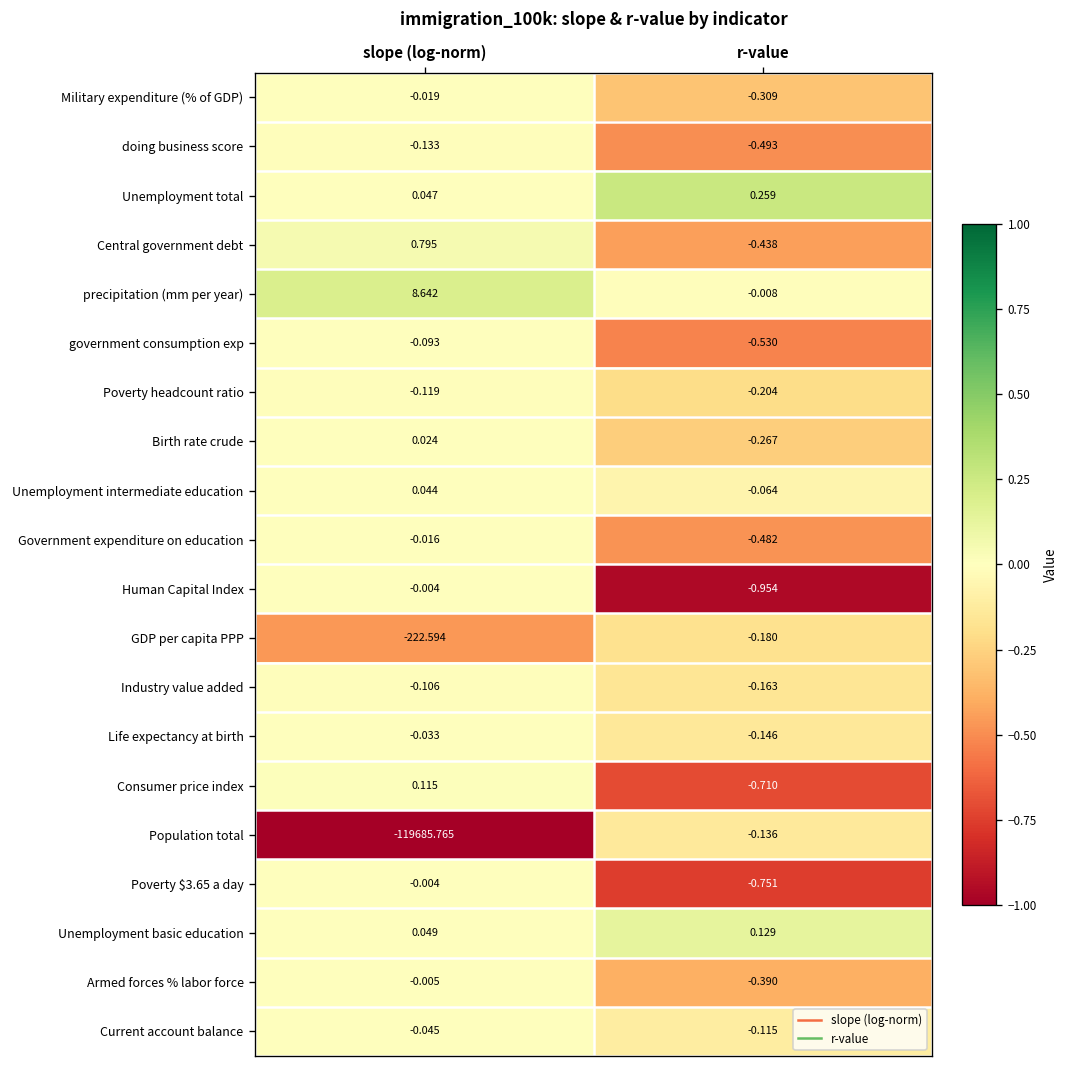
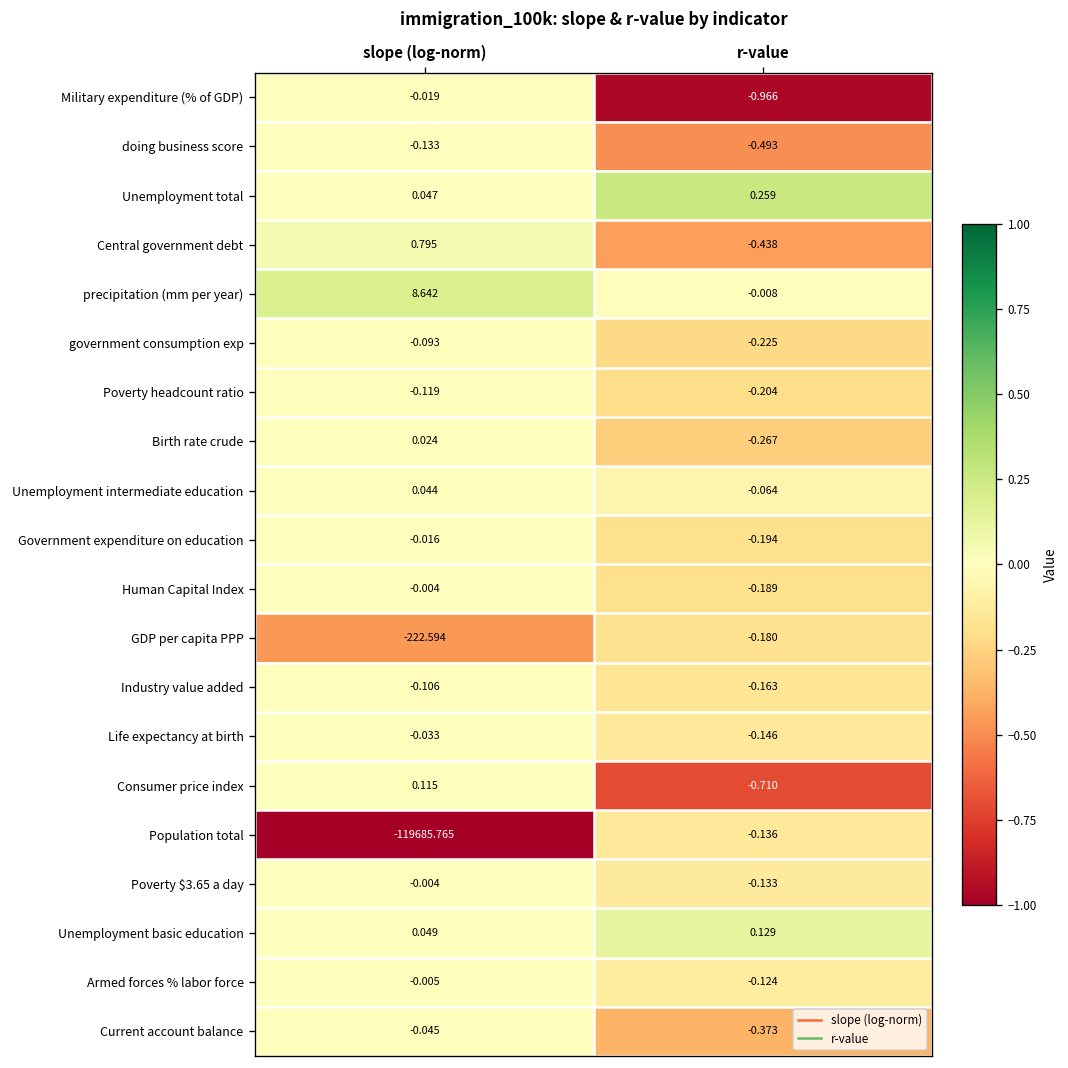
  {
    "Military expenditure (% of GDP)": {
      "slope (log-norm)": -0.019,
-     "r-value": -0.309
+     "r-value": -0.966
    },
    "doing business score": {
      "slope (log-norm)": -0.133,
      "r-value": -0.493
    },
    "Unemployment total": {
      "slope (log-norm)": 0.047,
      "r-value": 0.259
    },
    "Central government debt": {
      "slope (log-norm)": 0.795,
      "r-value": -0.438
    },
    "precipitation (mm per year)": {
      "slope (log-norm)": 8.642,
      "r-value": -0.008
    },
    "government consumption exp": {
      "slope (log-norm)": -0.093,
-     "r-value": -0.530
+     "r-value": -0.225
    },
    "Poverty headcount ratio": {
      "slope (log-norm)": -0.119,
      "r-value": -0.204
    },
    "Birth rate crude": {
      "slope (log-norm)": 0.024,
      "r-value": -0.267
    },
    "Unemployment intermediate education": {
      "slope (log-norm)": 0.044,
      "r-value": -0.064
    },
    "Government expenditure on education": {
      "slope (log-norm)": -0.016,
-     "r-value": -0.482
+     "r-value": -0.194
    },
    "Human Capital Index": {
      "slope (log-norm)": -0.004,
-     "r-value": -0.954
+     "r-value": -0.189
    },
    "GDP per capita PPP": {
      "slope (log-norm)": -222.594,
      "r-value": -0.180
    },
    "Industry value added": {
      "slope (log-norm)": -0.106,
      "r-value": -0.163
    },
    "Life expectancy at birth": {
      "slope (log-norm)": -0.033,
      "r-value": -0.146
    },
    "Consumer price index": {
      "slope (log-norm)": 0.115,
      "r-value": -0.710
    },
    "Population total": {
      "slope (log-norm)": -119685.765,
      "r-value": -0.136
    },
    "Poverty $3.65 a day": {
      "slope (log-norm)": -0.004,
-     "r-value": -0.751
+     "r-value": -0.133
    },
    "Unemployment basic education": {
      "slope (log-norm)": 0.049,
      "r-value": 0.129
    },
    "Armed forces % labor force": {
      "slope (log-norm)": -0.005,
-     "r-value": -0.390
+     "r-value": -0.124
    },
    "Current account balance": {
      "slope (log-norm)": -0.045,
-     "r-value": -0.115
+     "r-value": -0.373
    }
  }
